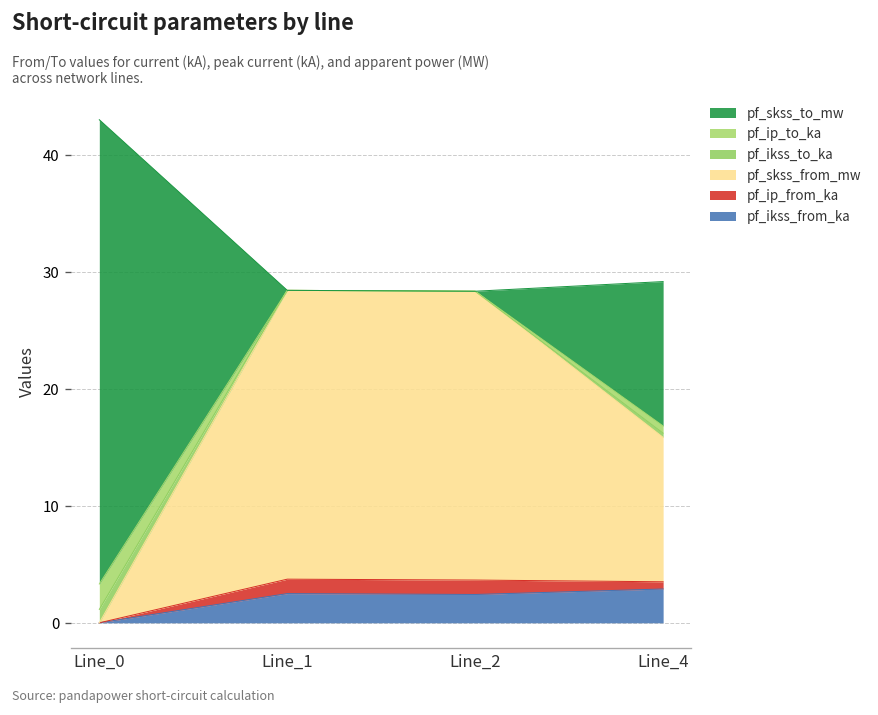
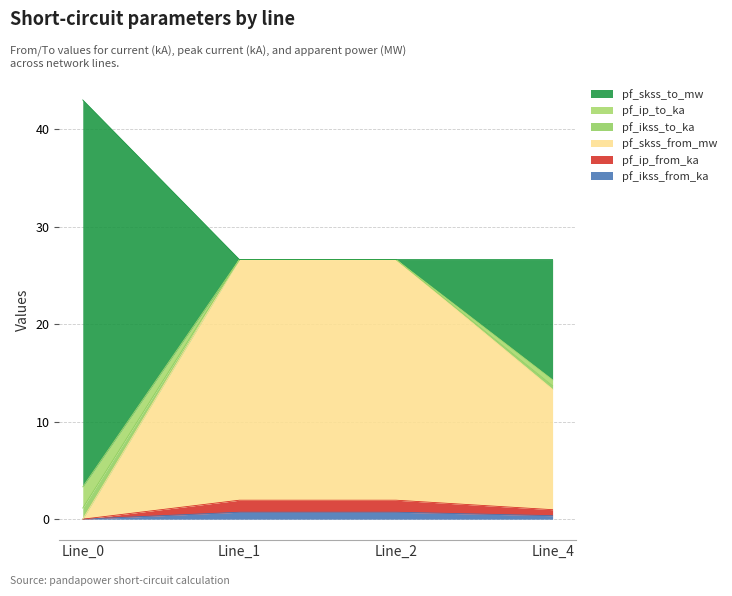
  {
    "pf_ikss_from_ka": {
-     "Line_1": 2,
-     "Line_2": 2,
-     "Line_4": 3
+     "Line_1": 1,
+     "Line_2": 1,
+     "Line_4": 0
    },
    "pf_ip_from_ka": {
      "Line_1": 1,
      "Line_2": 1,
      "Line_4": 1
    },
    "pf_skss_from_mw": {
      "Line_4": 12
    },
    "pf_skss_to_mw": {
      "Line_0": 40,
      "Line_4": 12
    }
  }
